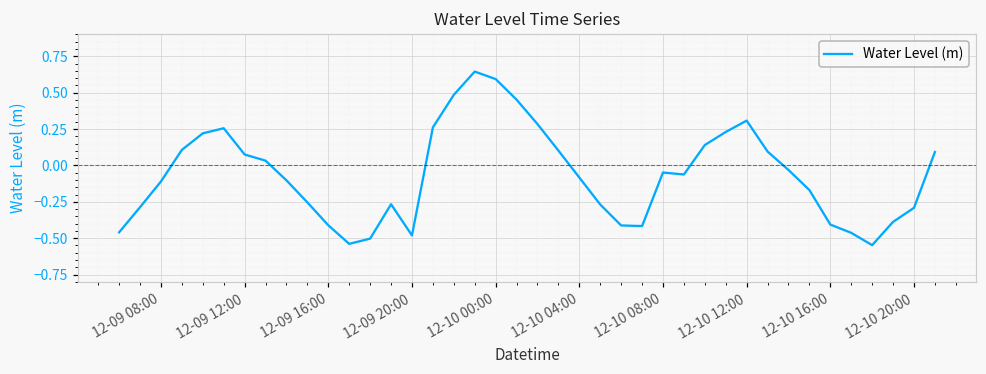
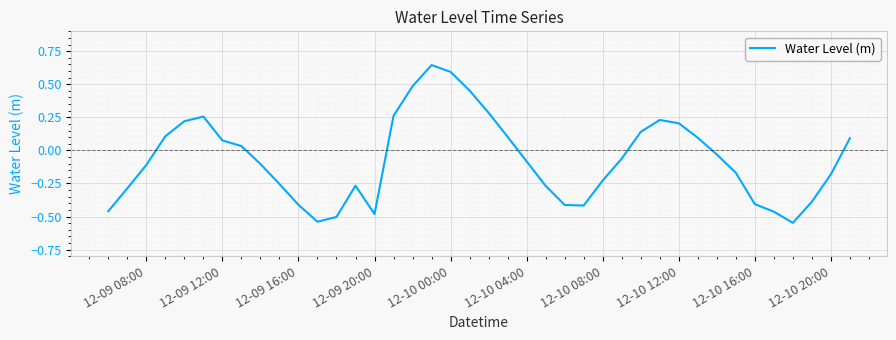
  {
    "12-09 08:00": -0.11,
    "12-09 12:00": 0.08,
    "12-09 16:00": -0.41,
    "12-09 20:00": -0.48,
    "12-10 00:00": 0.59,
    "12-10 04:00": -0.08,
-   "12-10 08:00": -0.05,
-   "12-10 12:00": 0.31,
+   "12-10 08:00": -0.23,
+   "12-10 12:00": 0.21,
    "12-10 16:00": -0.41,
-   "12-10 20:00": -0.29
+   "12-10 20:00": -0.18
  }
